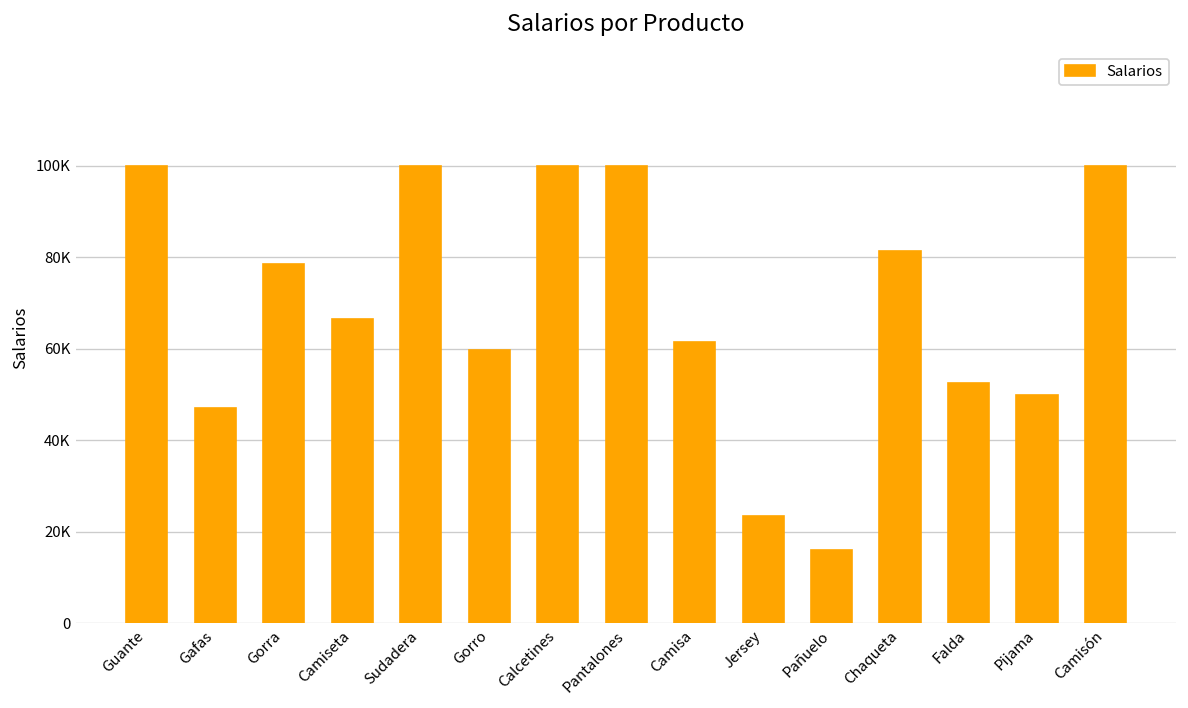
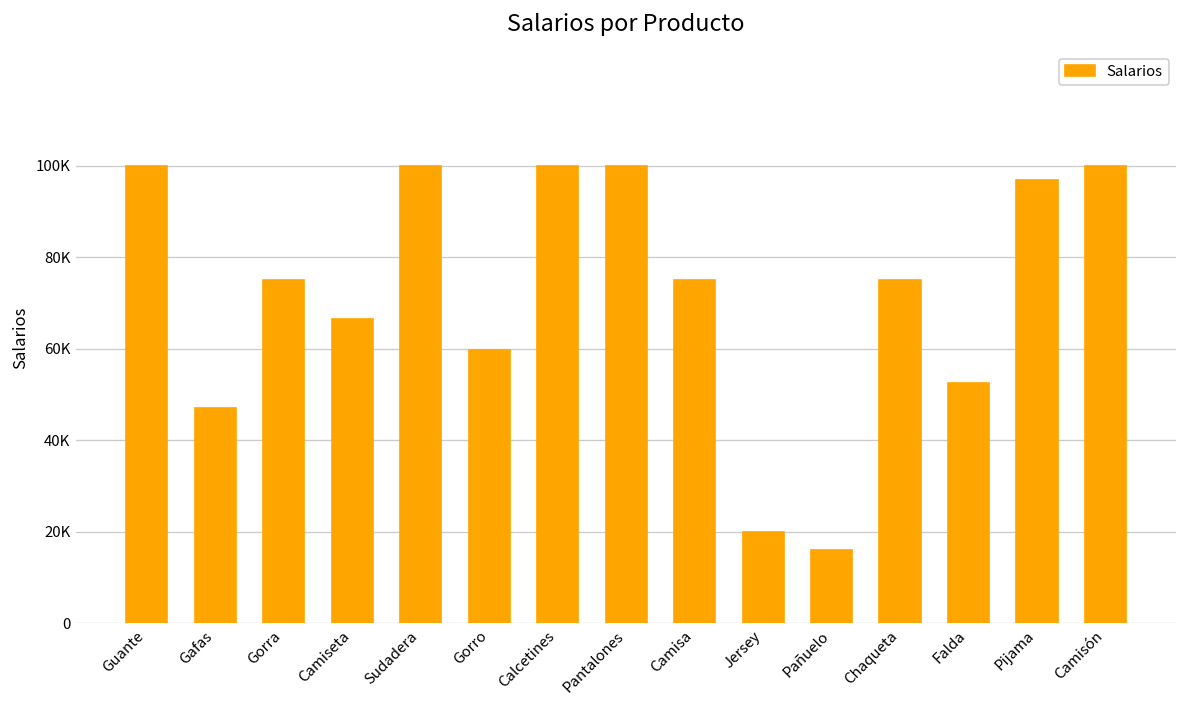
  {
    "Guante": 100000,
    "Gafas": 47000,
-   "Gorra": 79000,
+   "Gorra": 75000,
    "Camiseta": 66000,
    "Sudadera": 100000,
    "Gorro": 60000,
    "Calcetines": 100000,
    "Pantalones": 100000,
-   "Camisa": 62000,
-   "Jersey": 23000,
+   "Camisa": 75000,
+   "Jersey": 20000,
    "Pañuelo": 16000,
-   "Chaqueta": 81000,
+   "Chaqueta": 75000,
    "Falda": 53000,
-   "Pijama": 50000,
+   "Pijama": 97000,
    "Camisón": 100000
  }
